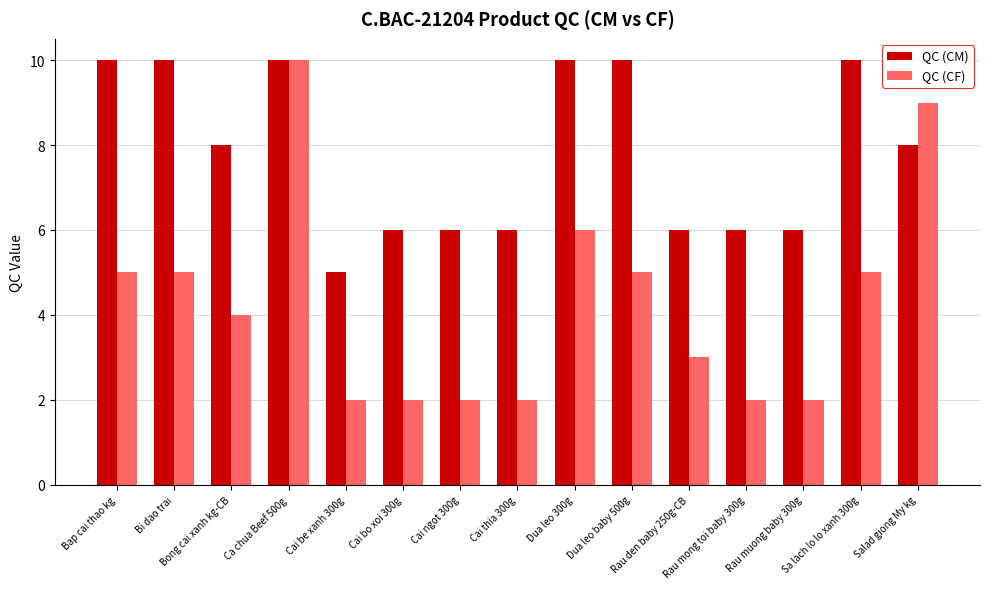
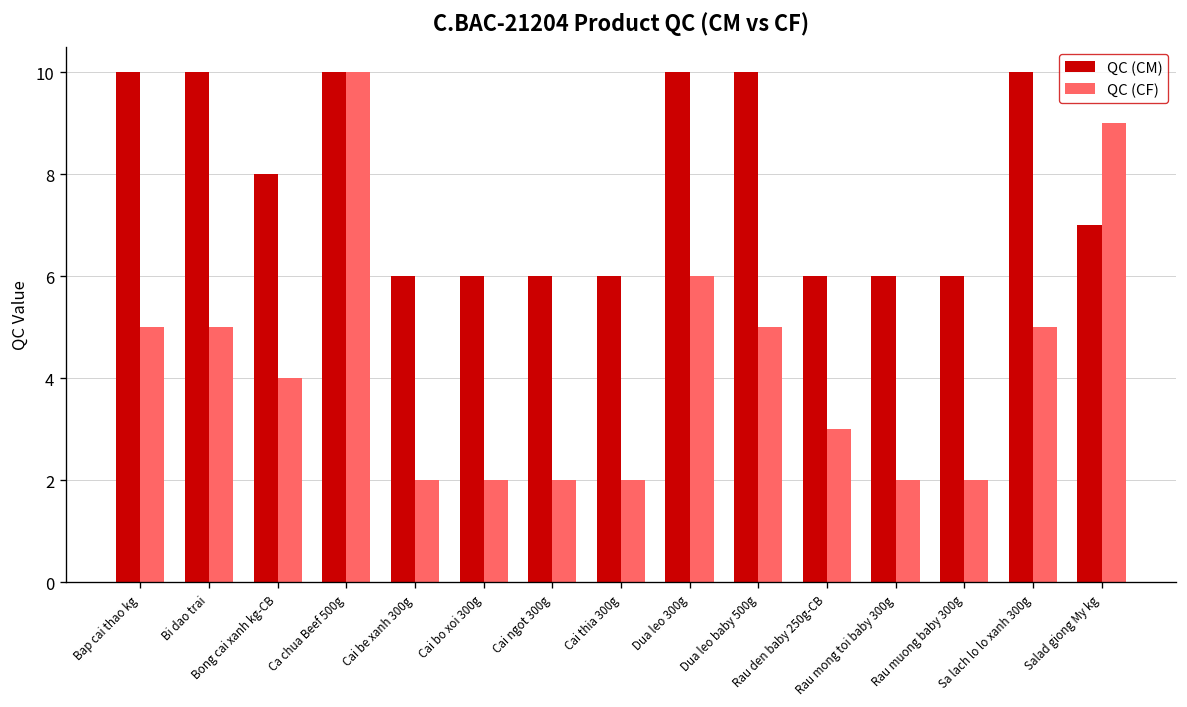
  {
    "QC (CM)": {
      "Bap cai thao kg": 10,
      "Bi dao trai": 10,
      "Bong cai xanh kg-CB": 8,
      "Ca chua Beef 500g": 10,
-     "Cai be xanh 300g": 5,
+     "Cai be xanh 300g": 6,
      "Cai bo xoi 300g": 6,
      "Cai ngot 300g": 6,
      "Cai thia 300g": 6,
      "Dua leo 300g": 10,
      "Dua leo baby 500g": 10,
      "Rau den baby 250g-CB": 6,
      "Rau mong toi baby 300g": 6,
      "Rau muong baby 300g": 6,
      "Sa lach lo lo xanh 300g": 10,
-     "Salad giong My kg": 8
+     "Salad giong My kg": 7
    },
    "QC (CF)": {
      "Bap cai thao kg": 5,
      "Bi dao trai": 5,
      "Bong cai xanh kg-CB": 4,
      "Ca chua Beef 500g": 10,
      "Cai be xanh 300g": 2,
      "Cai bo xoi 300g": 2,
      "Cai ngot 300g": 2,
      "Cai thia 300g": 2,
      "Dua leo 300g": 6,
      "Dua leo baby 500g": 5,
      "Rau den baby 250g-CB": 3,
      "Rau mong toi baby 300g": 2,
      "Rau muong baby 300g": 2,
      "Sa lach lo lo xanh 300g": 5,
      "Salad giong My kg": 9
    }
  }
